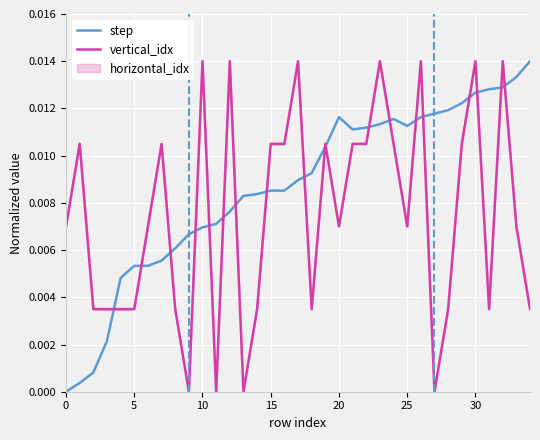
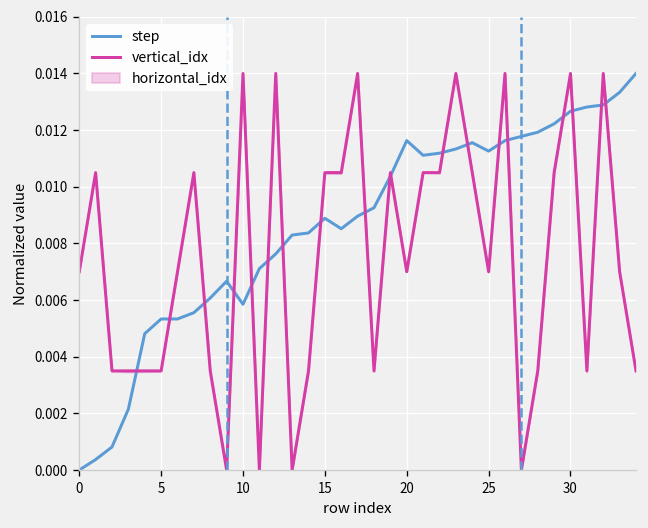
  {
    "step": {
      "0": 0.0000,
      "5": 0.0053,
-     "10": 0.0070,
-     "15": 0.0085,
+     "10": 0.0059,
+     "15": 0.0089,
      "20": 0.0116,
      "25": 0.0113,
      "30": 0.0127
    }
  }
